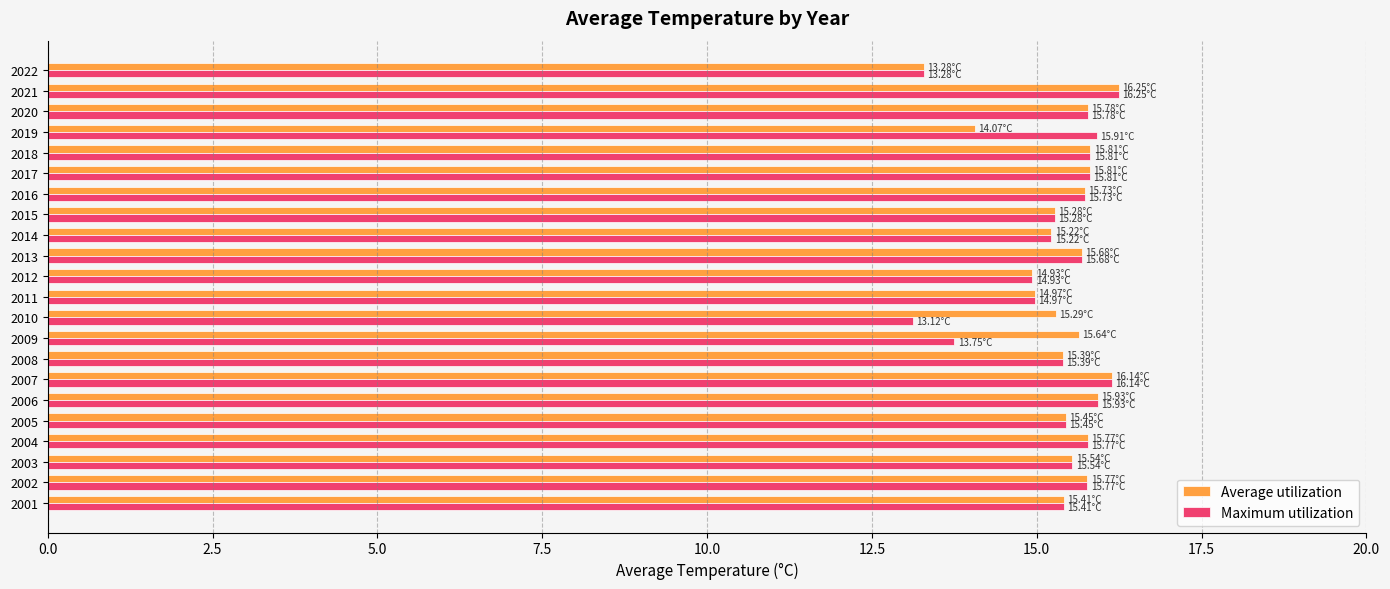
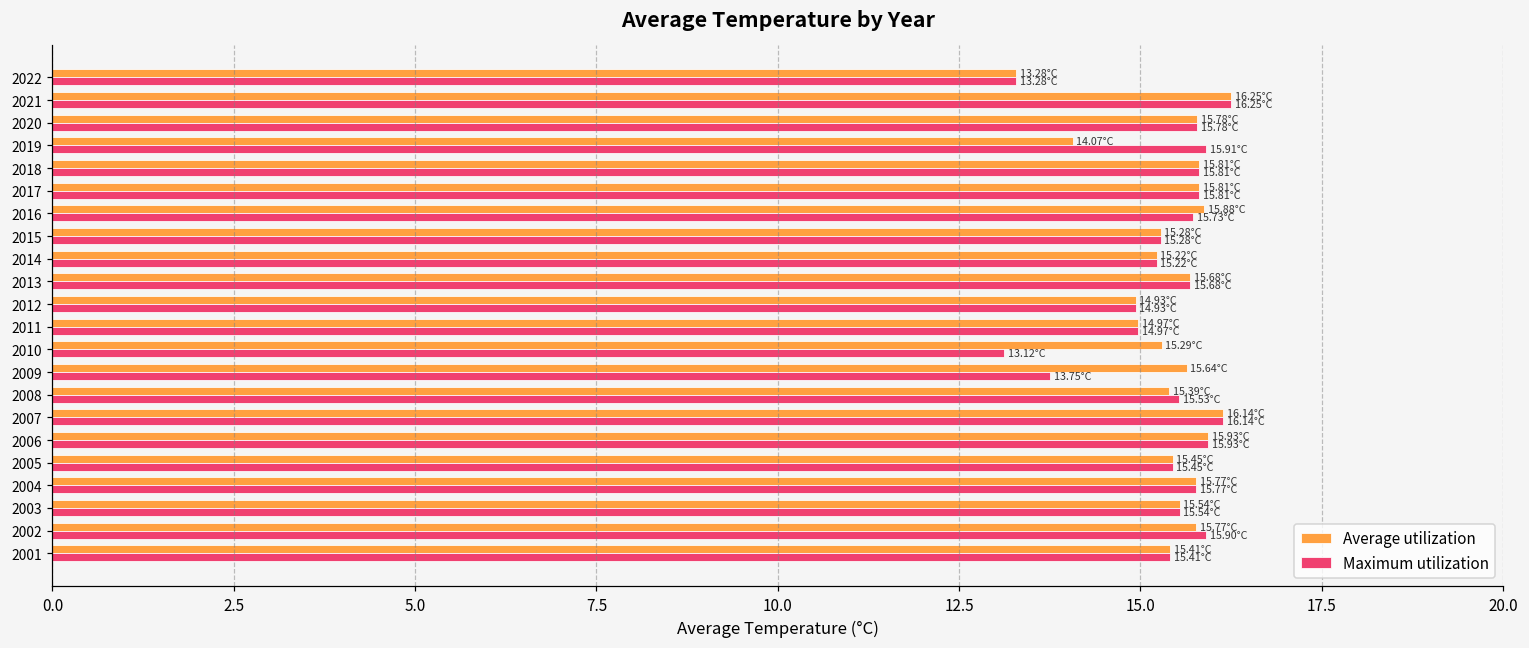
  {
    "Average utilization": {
      "2019": "14.07°C",
-     "2016": "15.73°C",
+     "2016": "15.88°C",
      "2010": "15.29°C",
      "2009": "15.64°C"
    },
    "Maximum utilization": {
      "2019": "15.91°C",
      "2010": "13.12°C",
      "2009": "13.75°C",
-     "2008": "15.39°C",
-     "2002": "15.77°C"
+     "2008": "15.53°C",
+     "2002": "15.90°C"
    }
  }
